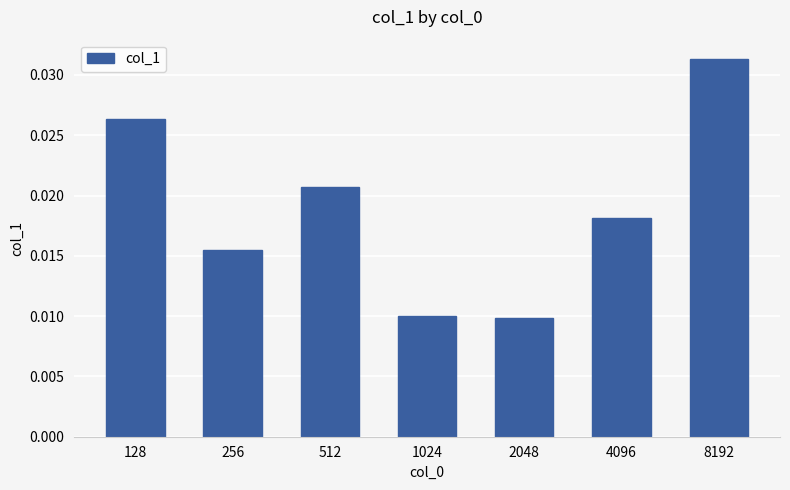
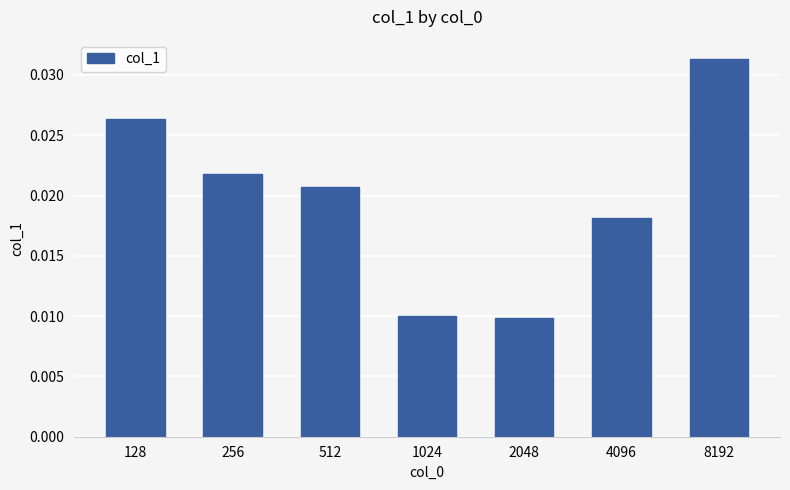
  {
    "128": 0.0264,
-   "256": 0.0154,
+   "256": 0.0218,
    "512": 0.0207,
    "1024": 0.0100,
    "2048": 0.0098,
    "4096": 0.0181,
    "8192": 0.0314
  }
